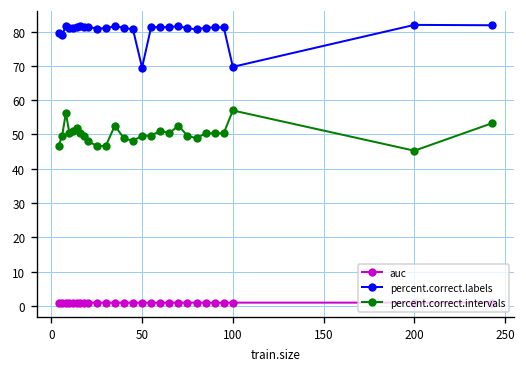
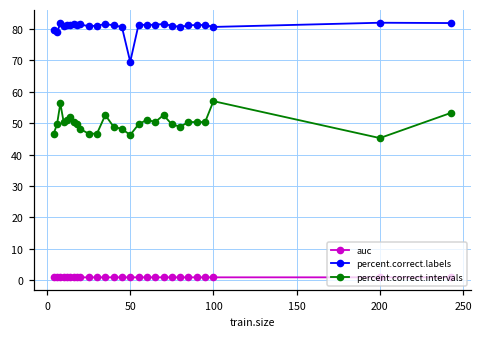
  {
    "auc": {
      "50": 1,
      "100": 1
    },
    "percent.correct.labels": {
      "50": 70,
-     "100": 70,
+     "100": 81,
      "200": 82
    },
    "percent.correct.intervals": {
-     "50": 50,
+     "50": 46,
      "100": 57,
      "200": 45
    }
  }
